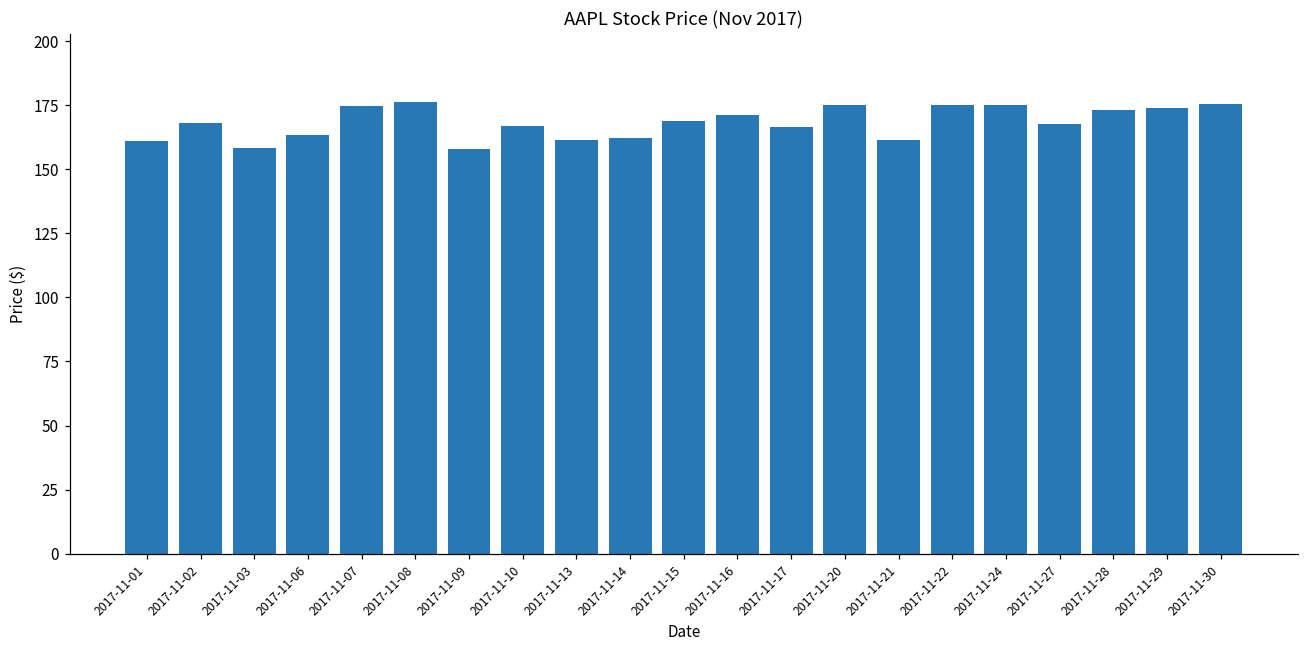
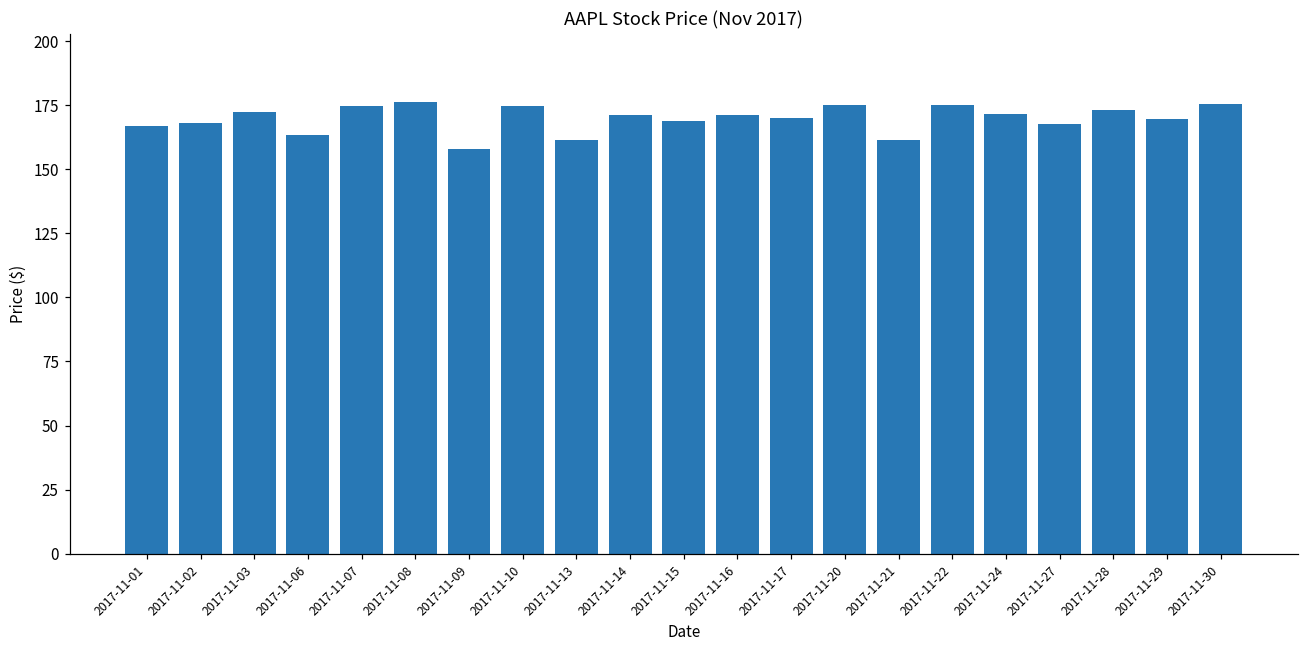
  {
-   "2017-11-01": 161,
+   "2017-11-01": 167,
    "2017-11-02": 168,
-   "2017-11-03": 158,
+   "2017-11-03": 173,
    "2017-11-06": 164,
    "2017-11-07": 175,
    "2017-11-08": 176,
    "2017-11-09": 158,
-   "2017-11-10": 167,
+   "2017-11-10": 175,
    "2017-11-13": 161,
-   "2017-11-14": 162,
+   "2017-11-14": 171,
    "2017-11-15": 169,
    "2017-11-16": 171,
-   "2017-11-17": 167,
+   "2017-11-17": 170,
    "2017-11-20": 175,
    "2017-11-21": 161,
    "2017-11-22": 175,
-   "2017-11-24": 175,
+   "2017-11-24": 172,
    "2017-11-27": 168,
    "2017-11-28": 173,
-   "2017-11-29": 174,
+   "2017-11-29": 169,
    "2017-11-30": 176
  }
